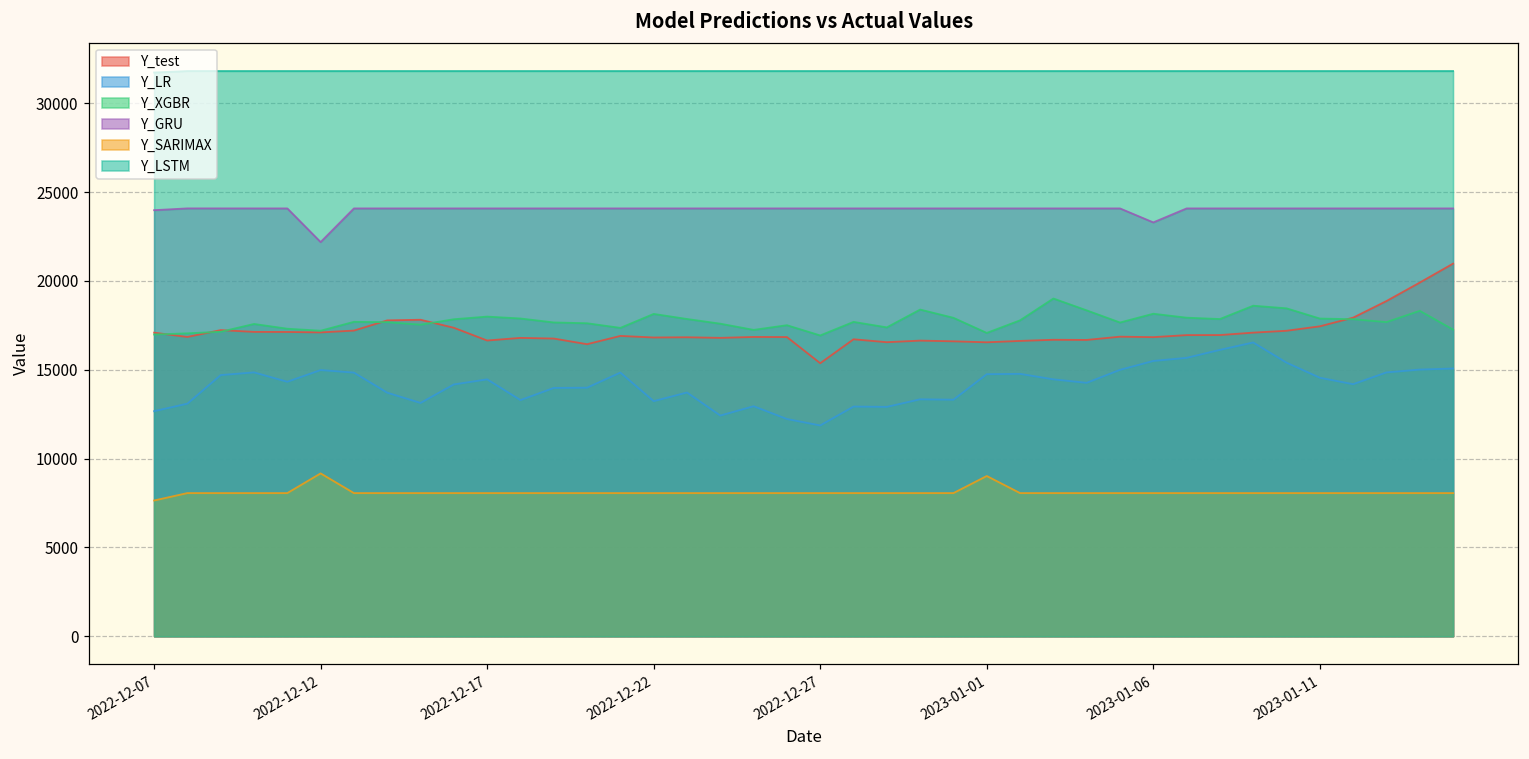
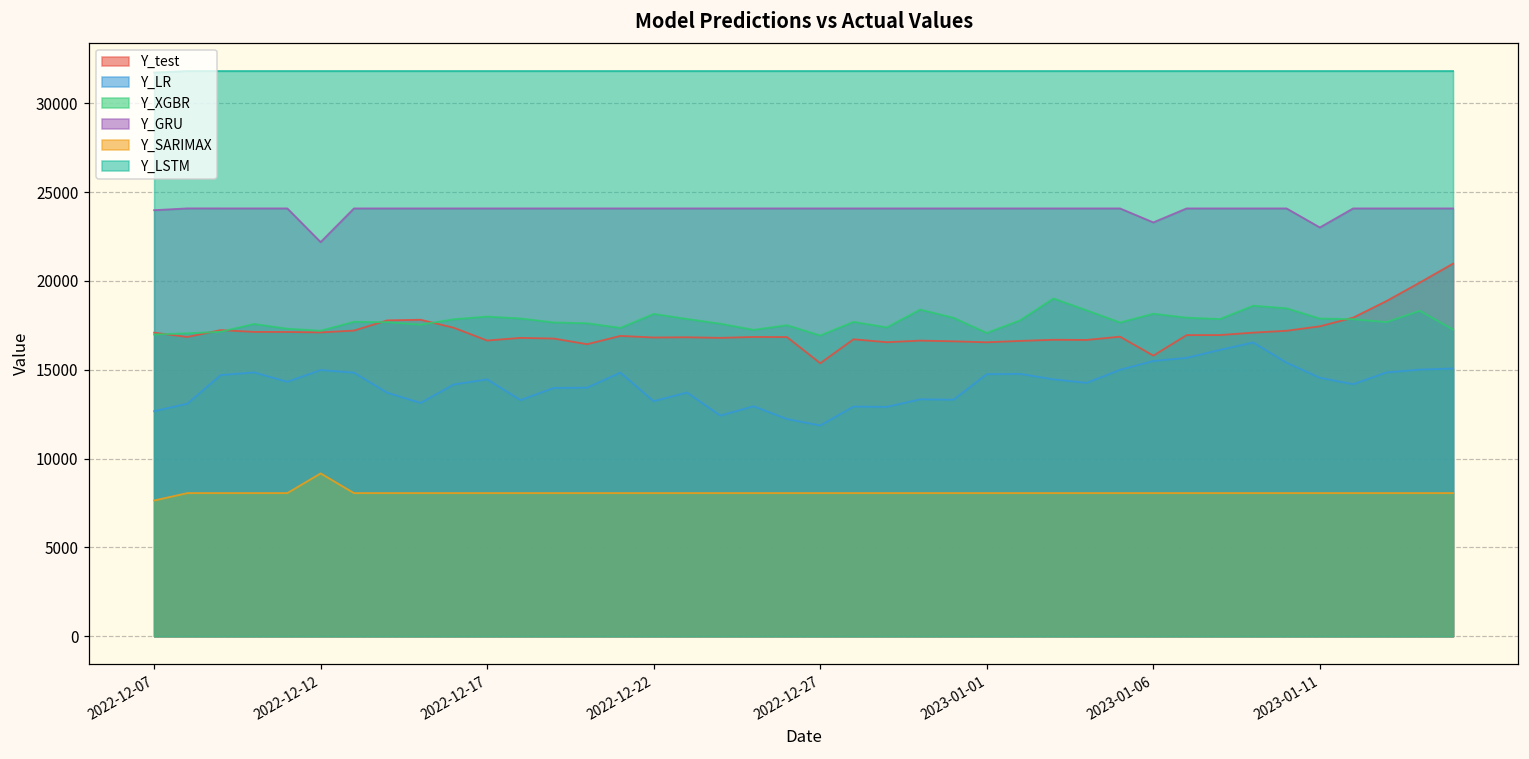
  {
    "Y_test": {
      "2022-12-17": 16600,
      "2022-12-22": 16800,
      "2022-12-27": 15400,
      "2023-01-01": 16500,
-     "2023-01-06": 16800,
+     "2023-01-06": 15800,
      "2023-01-11": 17400
    },
    "Y_LR": {
      "2022-12-07": 12700,
      "2022-12-12": 15000,
      "2022-12-17": 14500,
      "2022-12-22": 13200,
      "2022-12-27": 11900,
      "2023-01-01": 14800,
      "2023-01-06": 15500,
      "2023-01-11": 14600
    },
    "Y_GRU": {
      "2022-12-07": 24000,
      "2022-12-12": 22200,
      "2022-12-17": 24100,
      "2022-12-22": 24100,
      "2022-12-27": 24100,
      "2023-01-01": 24100,
      "2023-01-06": 23300,
-     "2023-01-11": 24100
+     "2023-01-11": 23000
    },
    "Y_SARIMAX": {
      "2022-12-07": 7600,
      "2022-12-12": 9200,
      "2022-12-17": 8100,
      "2022-12-22": 8100,
      "2022-12-27": 8100,
-     "2023-01-01": 9000,
+     "2023-01-01": 8100,
      "2023-01-06": 8100,
      "2023-01-11": 8100
    }
  }
